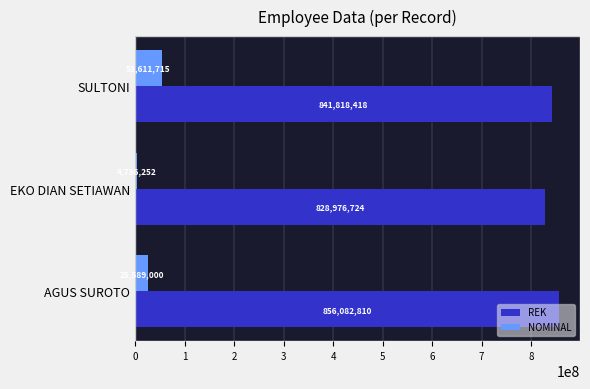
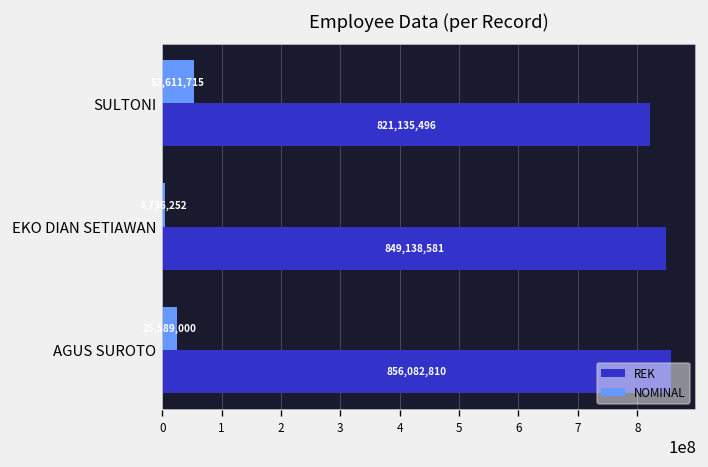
  {
    "REK": {
-     "SULTONI": "841,818,418",
-     "EKO DIAN SETIAWAN": "828,976,724"
+     "SULTONI": "821,135,496",
+     "EKO DIAN SETIAWAN": "849,138,581"
    },
    "NOMINAL": {
      "SULTONI": "53,611,715",
      "AGUS SUROTO": "25,589,000"
    }
  }
